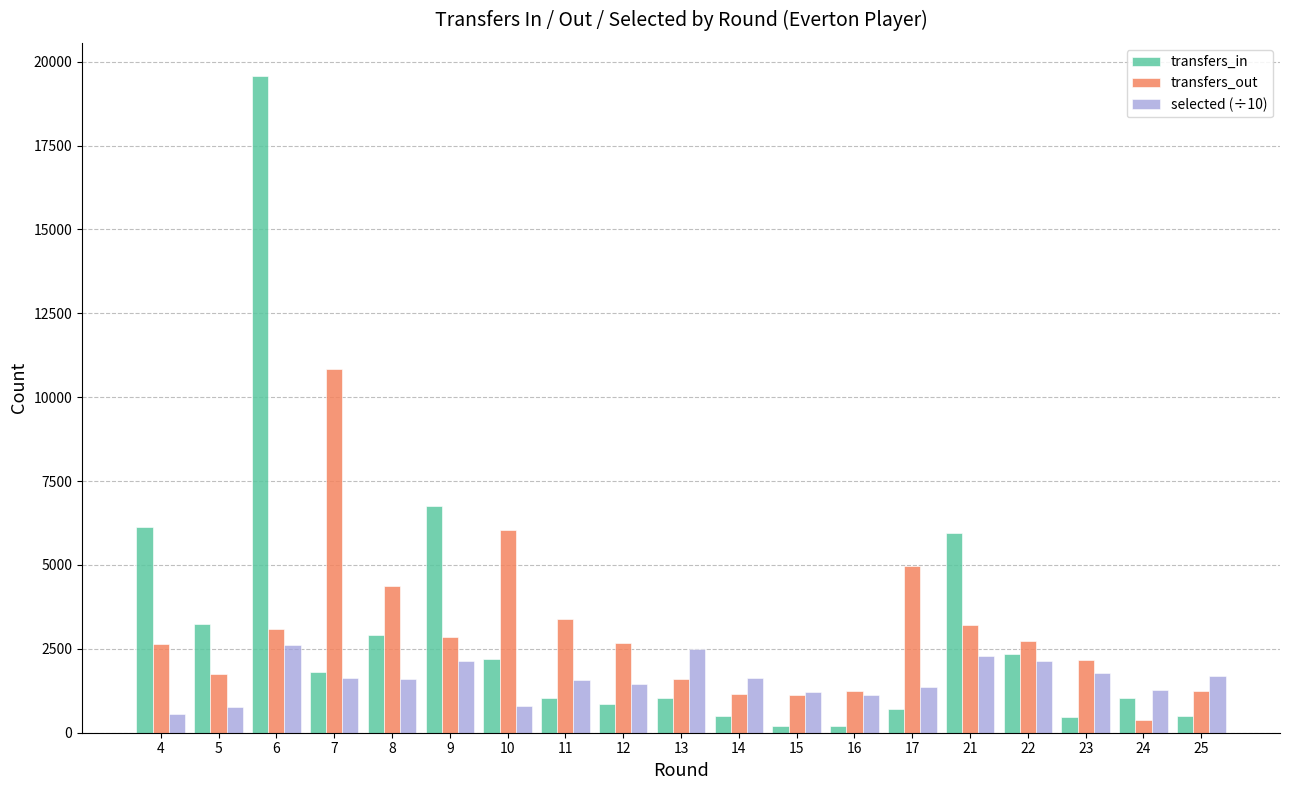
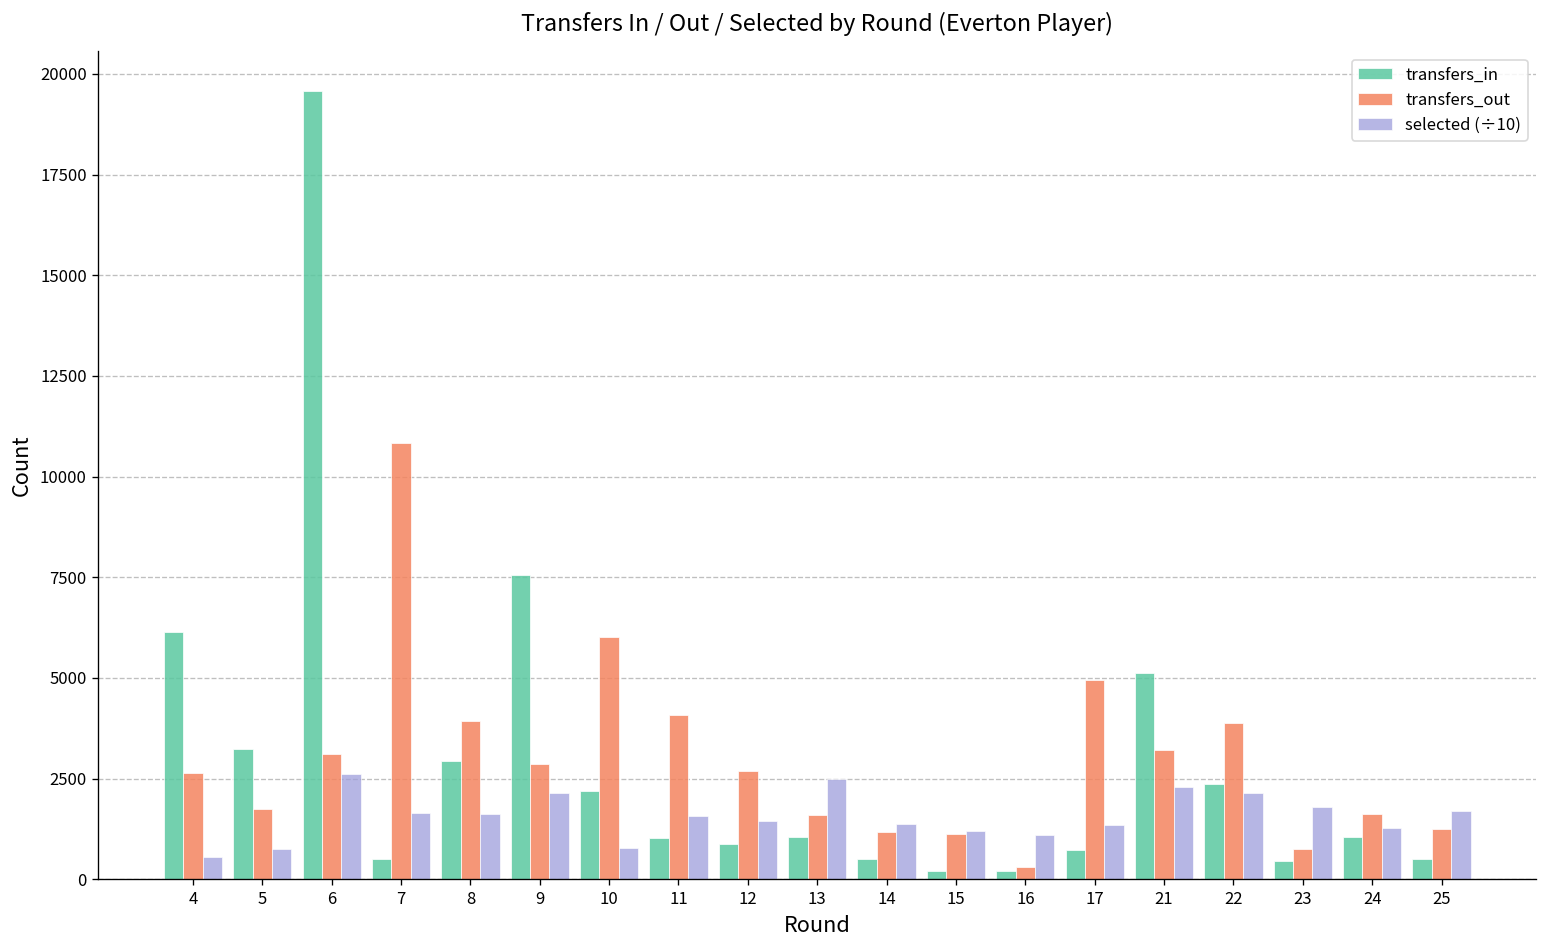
  {
    "transfers_in": {
      "4": 6100,
      "5": 3200,
      "6": 19600,
-     "7": 1800,
+     "7": 500,
      "8": 2900,
-     "9": 6700,
+     "9": 7600,
      "10": 2200,
      "11": 1000,
      "12": 900,
      "13": 1000,
      "14": 500,
      "15": 200,
      "16": 200,
      "17": 700,
-     "21": 6000,
+     "21": 5100,
      "22": 2400,
      "23": 500,
      "24": 1000,
      "25": 500
    },
    "transfers_out": {
      "4": 2700,
      "5": 1700,
      "6": 3100,
      "7": 10800,
-     "8": 4400,
+     "8": 3900,
      "9": 2900,
      "10": 6000,
-     "11": 3400,
+     "11": 4100,
      "12": 2700,
      "13": 1600,
      "14": 1200,
      "15": 1100,
-     "16": 1200,
+     "16": 300,
      "17": 5000,
      "21": 3200,
-     "22": 2700,
-     "23": 2200,
-     "24": 400,
+     "22": 3900,
+     "23": 800,
+     "24": 1600,
      "25": 1200
    },
    "selected (÷10)": {
      "4": 500,
      "5": 800,
      "6": 2600,
      "7": 1600,
      "8": 1600,
      "9": 2100,
      "10": 800,
      "11": 1600,
      "12": 1400,
      "13": 2500,
-     "14": 1600,
+     "14": 1400,
      "15": 1200,
      "16": 1100,
      "17": 1400,
      "21": 2300,
      "22": 2100,
      "23": 1800,
      "24": 1300,
      "25": 1700
    }
  }
